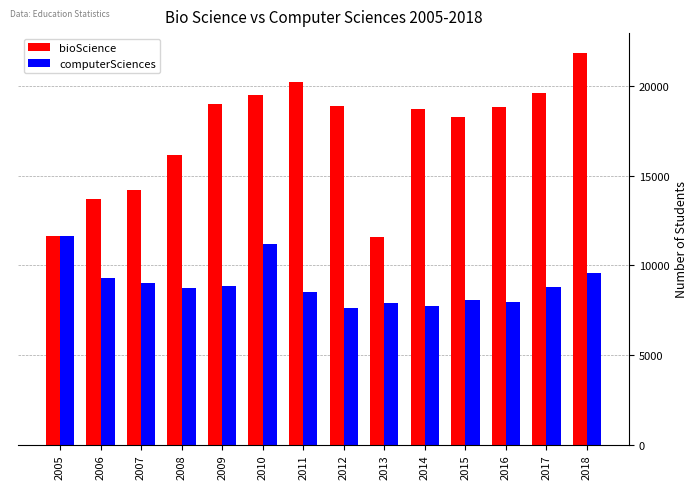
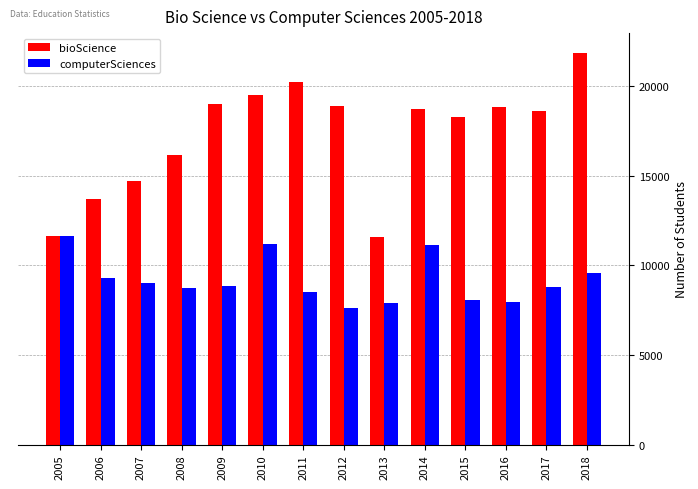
  {
    "bioScience": {
      "2005": 11700,
      "2006": 13700,
-     "2007": 14200,
+     "2007": 14700,
      "2008": 16200,
      "2009": 19000,
      "2010": 19500,
      "2011": 20200,
      "2012": 18900,
      "2013": 11600,
      "2014": 18700,
      "2015": 18300,
      "2016": 18800,
-     "2017": 19600,
+     "2017": 18600,
      "2018": 21900
    },
    "computerSciences": {
      "2005": 11600,
      "2006": 9300,
      "2007": 9000,
      "2008": 8700,
      "2009": 8900,
      "2010": 11200,
      "2011": 8500,
      "2012": 7600,
      "2013": 7900,
-     "2014": 7800,
+     "2014": 11100,
      "2015": 8100,
      "2016": 8000,
      "2017": 8800,
      "2018": 9600
    }
  }
